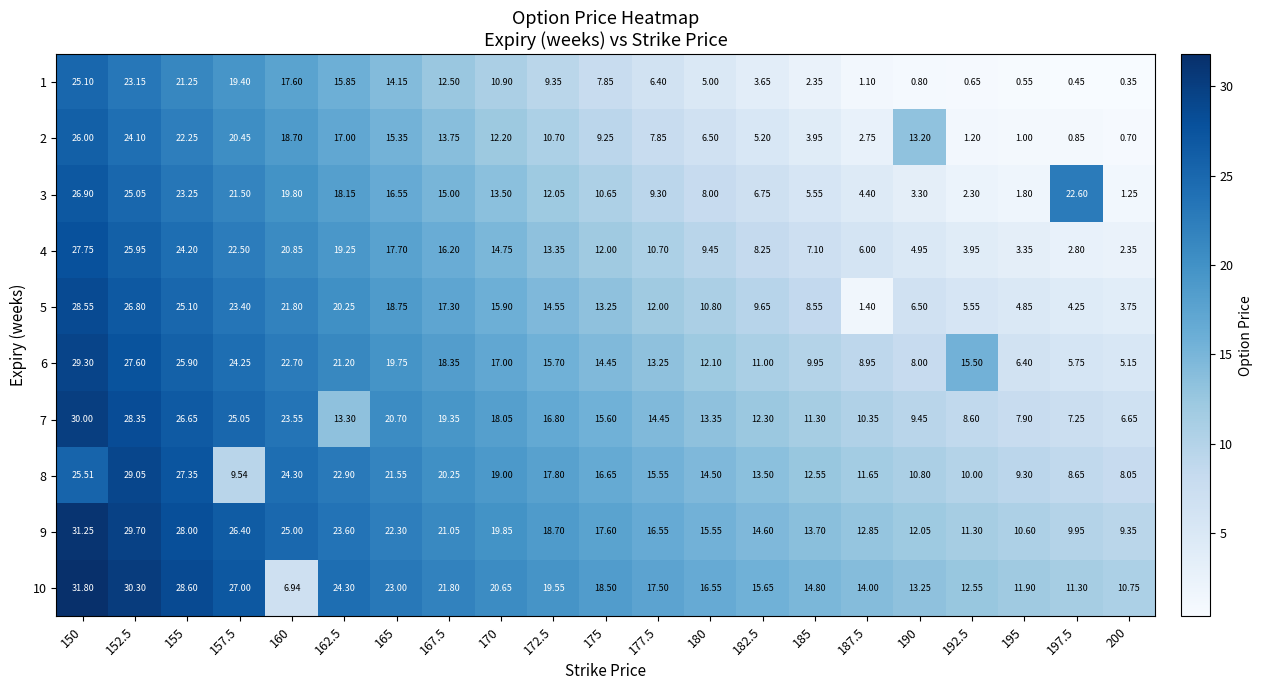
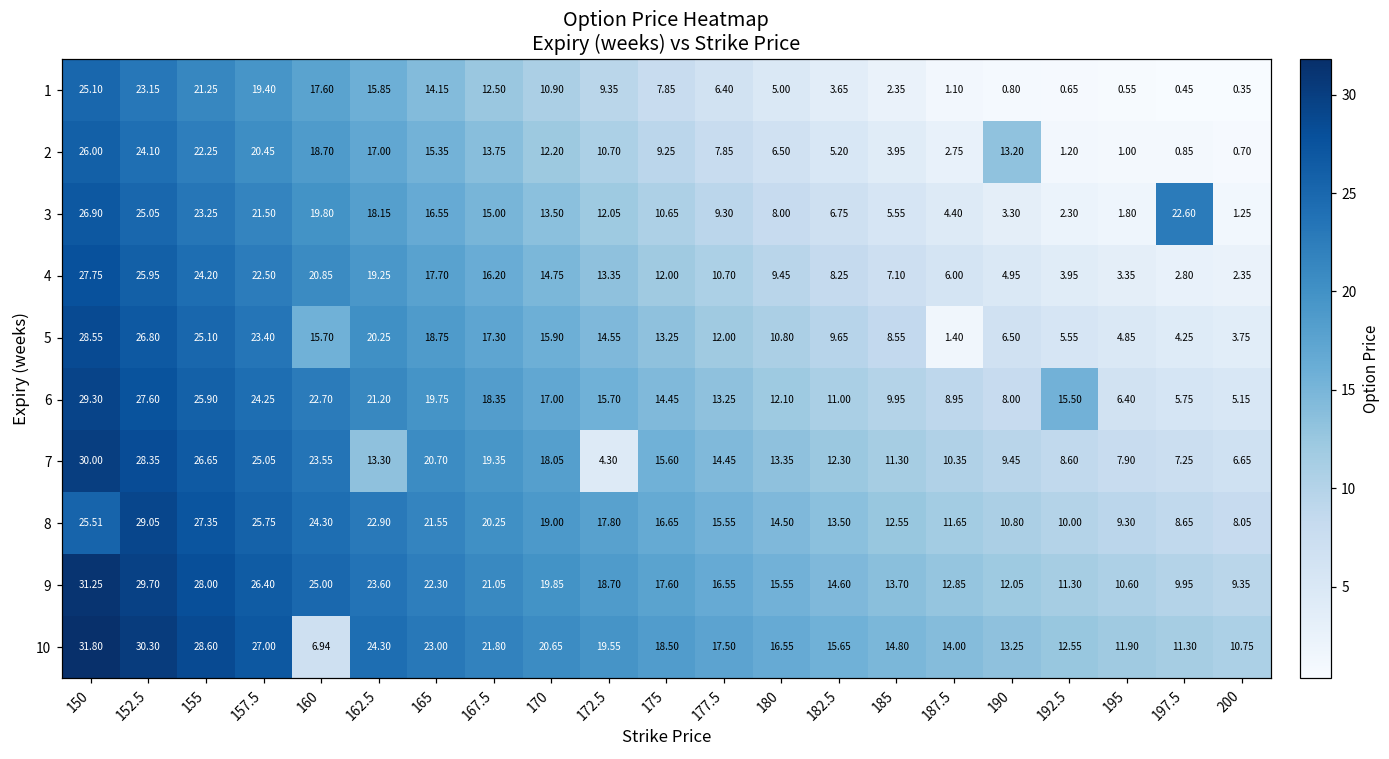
  {
    "5": {
      "150": 28.55,
      "152.5": 26.80,
      "155": 25.10,
      "157.5": 23.40,
-     "160": 21.80,
+     "160": 15.70,
      "162.5": 20.25,
      "165": 18.75,
      "167.5": 17.30,
      "170": 15.90,
      "172.5": 14.55,
      "175": 13.25,
      "177.5": 12.00,
      "180": 10.80,
      "182.5": 9.65,
      "185": 8.55,
      "187.5": 1.40,
      "190": 6.50,
      "192.5": 5.55,
      "195": 4.85,
      "197.5": 4.25,
      "200": 3.75
    },
    "7": {
      "150": 30.00,
      "152.5": 28.35,
      "155": 26.65,
      "157.5": 25.05,
      "160": 23.55,
      "162.5": 13.30,
      "165": 20.70,
      "167.5": 19.35,
      "170": 18.05,
-     "172.5": 16.80,
+     "172.5": 4.30,
      "175": 15.60,
      "177.5": 14.45,
      "180": 13.35,
      "182.5": 12.30,
      "185": 11.30,
      "187.5": 10.35,
      "190": 9.45,
      "192.5": 8.60,
      "195": 7.90,
      "197.5": 7.25,
      "200": 6.65
    },
    "8": {
      "150": 25.51,
      "152.5": 29.05,
      "155": 27.35,
-     "157.5": 9.54,
+     "157.5": 25.75,
      "160": 24.30,
      "162.5": 22.90,
      "165": 21.55,
      "167.5": 20.25,
      "170": 19.00,
      "172.5": 17.80,
      "175": 16.65,
      "177.5": 15.55,
      "180": 14.50,
      "182.5": 13.50,
      "185": 12.55,
      "187.5": 11.65,
      "190": 10.80,
      "192.5": 10.00,
      "195": 9.30,
      "197.5": 8.65,
      "200": 8.05
    }
  }
